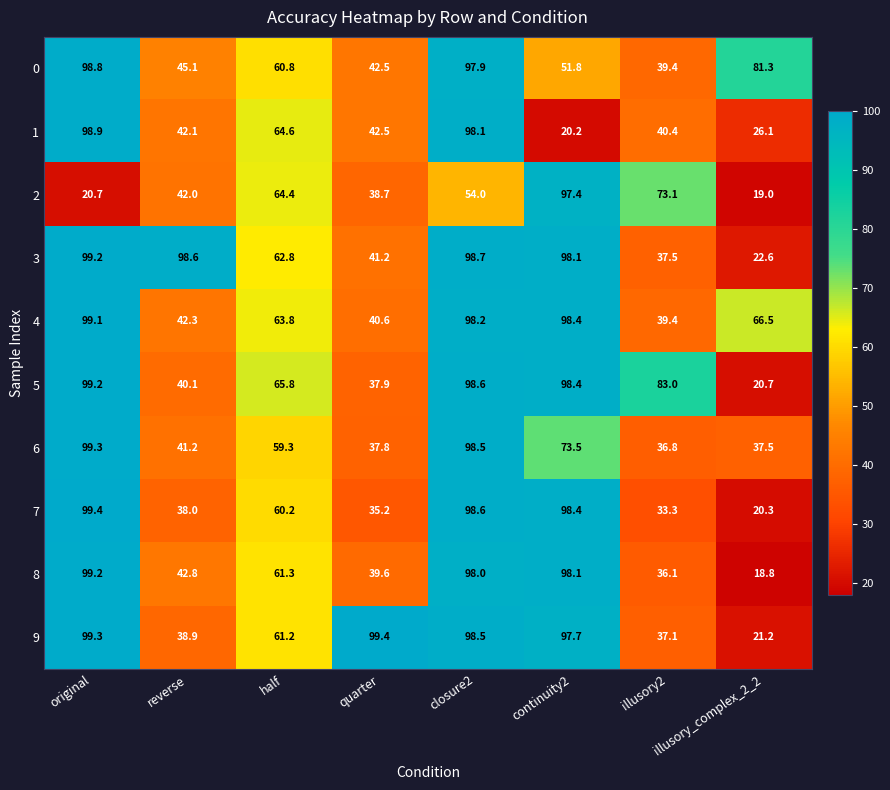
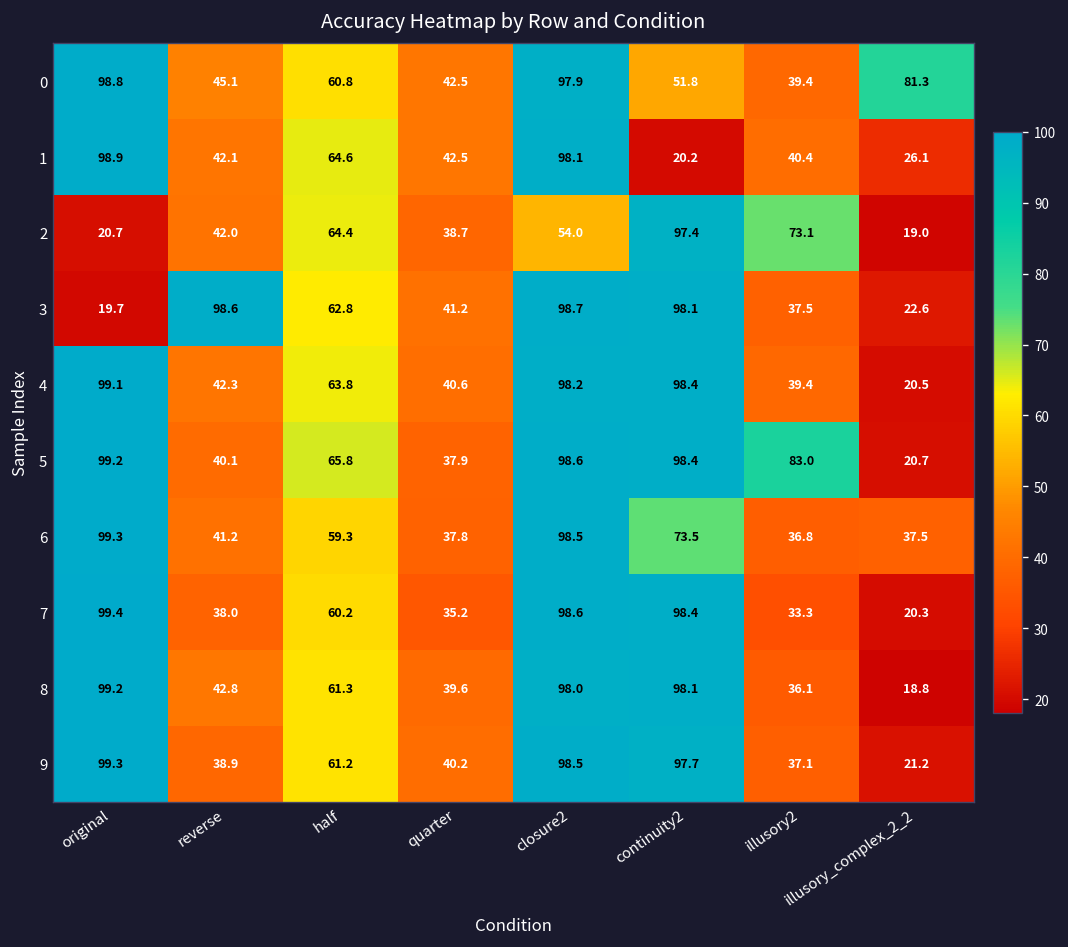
  {
    "0": {
      "original": 98.8,
      "reverse": 45.1,
      "half": 60.8,
      "quarter": 42.5,
      "closure2": 97.9,
      "continuity2": 51.8,
      "illusory2": 39.4,
      "illusory_complex_2_2": 81.3
    },
    "1": {
      "original": 98.9,
      "reverse": 42.1,
      "half": 64.6,
      "quarter": 42.5,
      "closure2": 98.1,
      "continuity2": 20.2,
      "illusory2": 40.4,
      "illusory_complex_2_2": 26.1
    },
    "2": {
      "original": 20.7,
      "reverse": 42.0,
      "half": 64.4,
      "quarter": 38.7,
      "closure2": 54.0,
      "continuity2": 97.4,
      "illusory2": 73.1,
      "illusory_complex_2_2": 19.0
    },
    "3": {
-     "original": 99.2,
+     "original": 19.7,
      "reverse": 98.6,
      "half": 62.8,
      "quarter": 41.2,
      "closure2": 98.7,
      "continuity2": 98.1,
      "illusory2": 37.5,
      "illusory_complex_2_2": 22.6
    },
    "4": {
      "original": 99.1,
      "reverse": 42.3,
      "half": 63.8,
      "quarter": 40.6,
      "closure2": 98.2,
      "continuity2": 98.4,
      "illusory2": 39.4,
-     "illusory_complex_2_2": 66.5
+     "illusory_complex_2_2": 20.5
    },
    "5": {
      "original": 99.2,
      "reverse": 40.1,
      "half": 65.8,
      "quarter": 37.9,
      "closure2": 98.6,
      "continuity2": 98.4,
      "illusory2": 83.0,
      "illusory_complex_2_2": 20.7
    },
    "6": {
      "original": 99.3,
      "reverse": 41.2,
      "half": 59.3,
      "quarter": 37.8,
      "closure2": 98.5,
      "continuity2": 73.5,
      "illusory2": 36.8,
      "illusory_complex_2_2": 37.5
    },
    "7": {
      "original": 99.4,
      "reverse": 38.0,
      "half": 60.2,
      "quarter": 35.2,
      "closure2": 98.6,
      "continuity2": 98.4,
      "illusory2": 33.3,
      "illusory_complex_2_2": 20.3
    },
    "8": {
      "original": 99.2,
      "reverse": 42.8,
      "half": 61.3,
      "quarter": 39.6,
      "closure2": 98.0,
      "continuity2": 98.1,
      "illusory2": 36.1,
      "illusory_complex_2_2": 18.8
    },
    "9": {
      "original": 99.3,
      "reverse": 38.9,
      "half": 61.2,
-     "quarter": 99.4,
+     "quarter": 40.2,
      "closure2": 98.5,
      "continuity2": 97.7,
      "illusory2": 37.1,
      "illusory_complex_2_2": 21.2
    }
  }
